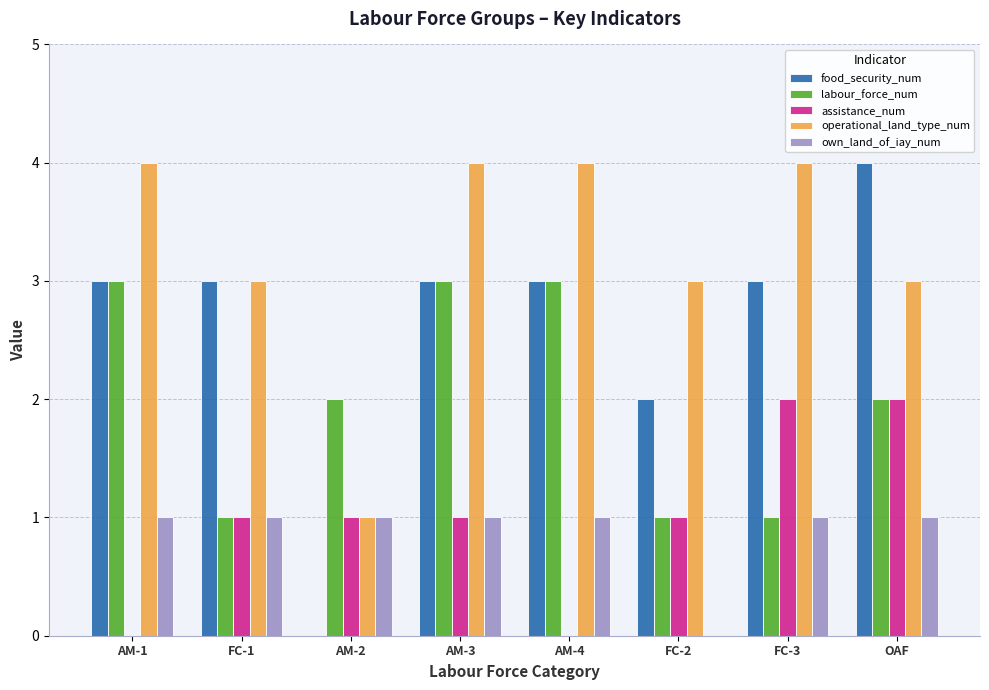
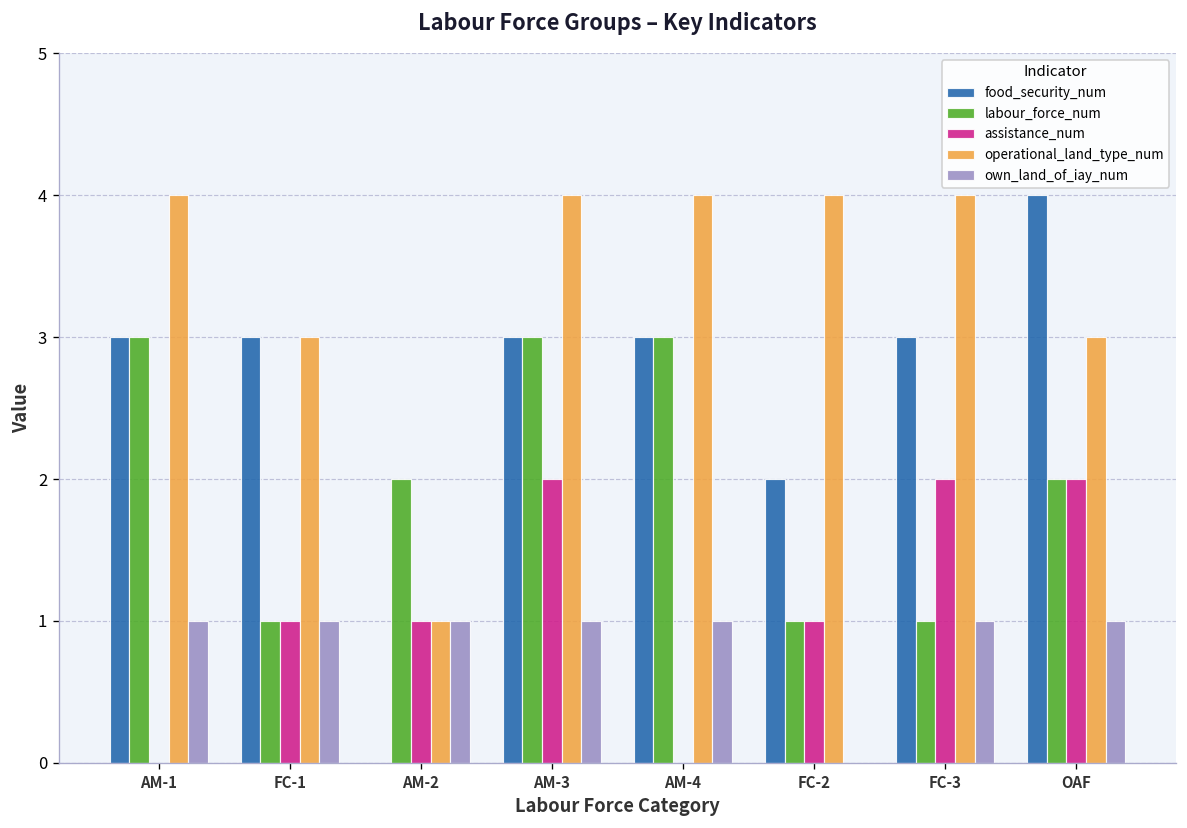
  {
    "food_security_num": {
      "AM-1": 3,
      "FC-1": 3,
      "AM-2": 0,
      "AM-3": 3,
      "AM-4": 3,
      "FC-2": 2,
      "FC-3": 3,
      "OAF": 4
    },
    "labour_force_num": {
      "AM-1": 3,
      "FC-1": 1,
      "AM-2": 2,
      "AM-3": 3,
      "AM-4": 3,
      "FC-2": 1,
      "FC-3": 1,
      "OAF": 2
    },
    "assistance_num": {
      "AM-1": 0,
      "FC-1": 1,
      "AM-2": 1,
-     "AM-3": 1,
+     "AM-3": 2,
      "AM-4": 0,
      "FC-2": 1,
      "FC-3": 2,
      "OAF": 2
    },
    "operational_land_type_num": {
      "AM-1": 4,
      "FC-1": 3,
      "AM-2": 1,
      "AM-3": 4,
      "AM-4": 4,
-     "FC-2": 3,
+     "FC-2": 4,
      "FC-3": 4,
      "OAF": 3
    },
    "own_land_of_iay_num": {
      "AM-1": 1,
      "FC-1": 1,
      "AM-2": 1,
      "AM-3": 1,
      "AM-4": 1,
      "FC-2": 0,
      "FC-3": 1,
      "OAF": 1
    }
  }
